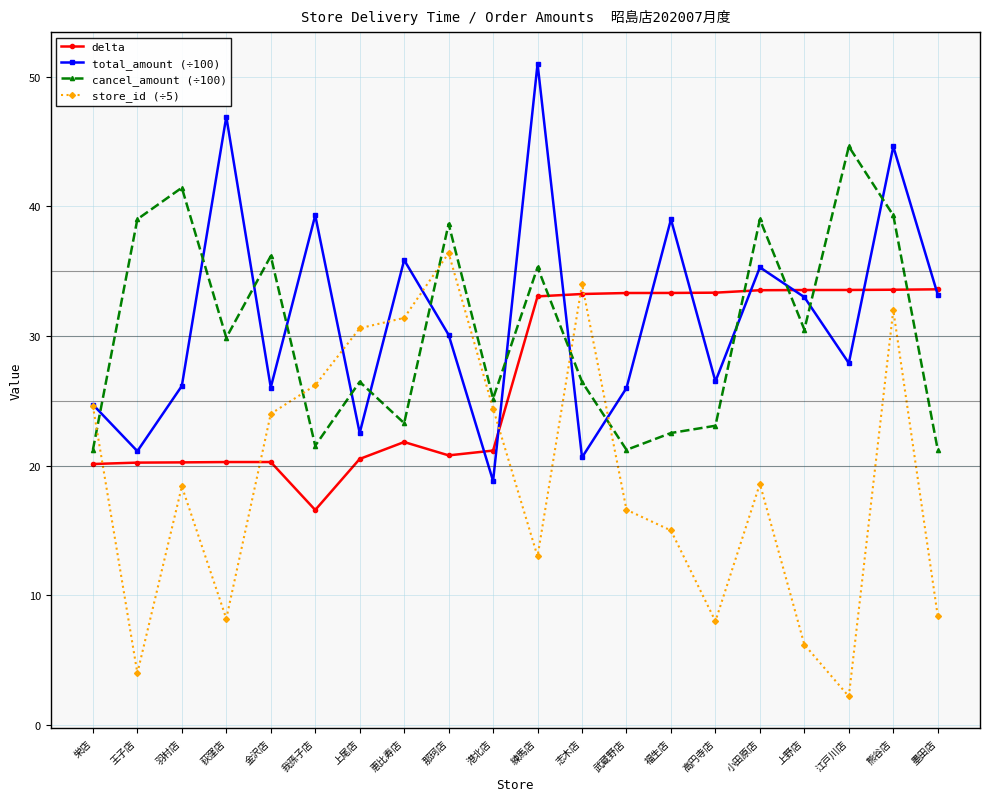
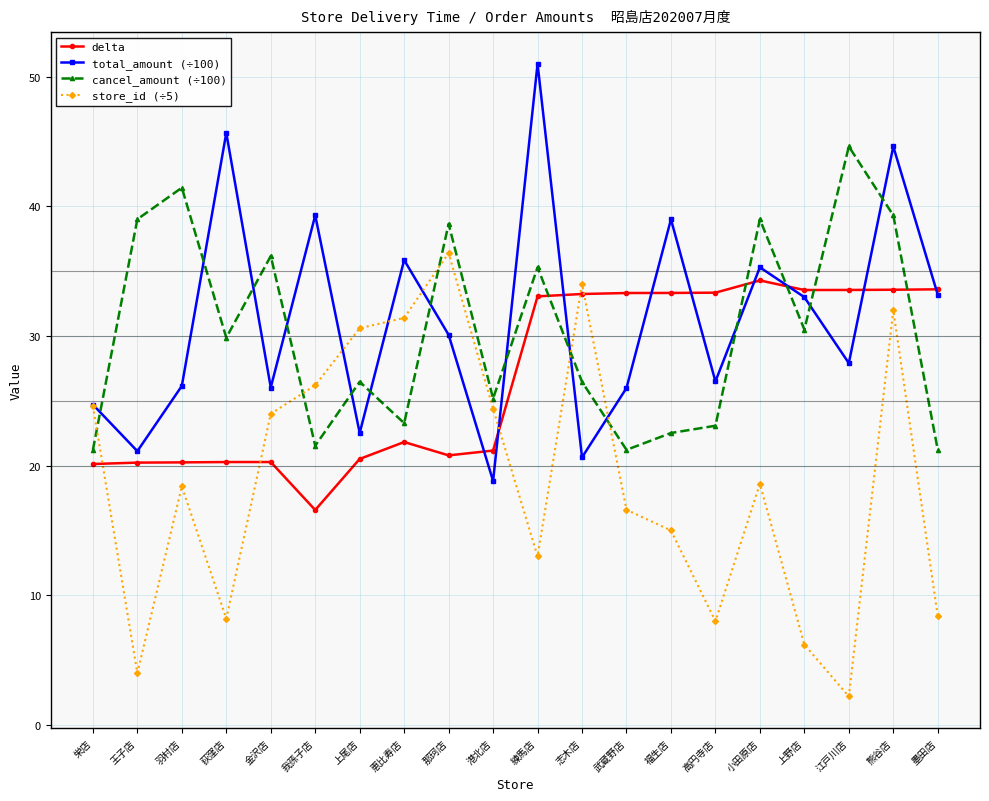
  {
    "delta": {
      "栄店": 20.1,
      "王子店": 20.2,
      "羽村店": 20.3,
      "荻窪店": 20.3,
      "金沢店": 20.3,
      "我孫子店": 16.6,
      "上尾店": 20.5,
      "恵比寿店": 21.8,
      "那珂店": 20.8,
      "港北店": 21.2,
      "練馬店": 33.1,
      "志木店": 33.2,
      "武蔵野店": 33.3,
      "福生店": 33.3,
      "高円寺店": 33.3,
-     "小田原店": 33.5,
+     "小田原店": 34.3,
      "上野店": 33.5,
      "江戸川店": 33.6,
      "熊谷店": 33.6,
      "墨田店": 33.6
    },
    "total_amount (÷100)": {
      "王子店": 21.1,
      "羽村店": 26.2,
-     "荻窪店": 46.9,
+     "荻窪店": 45.7,
      "金沢店": 26.0,
      "我孫子店": 39.3,
      "上尾店": 22.5,
      "恵比寿店": 35.9,
      "那珂店": 30.1,
      "港北店": 18.8,
      "練馬店": 51.0,
      "志木店": 20.6,
      "武蔵野店": 26.0,
      "福生店": 39.0,
      "高円寺店": 26.5,
      "小田原店": 35.3,
      "上野店": 33.0,
      "江戸川店": 27.9,
      "熊谷店": 44.6,
      "墨田店": 33.2
    },
    "cancel_amount (÷100)": {
      "栄店": 21.2,
      "王子店": 39.0,
      "羽村店": 41.4,
      "荻窪店": 29.9,
      "金沢店": 36.2,
      "我孫子店": 21.5,
      "上尾店": 26.5,
      "恵比寿店": 23.3,
      "那珂店": 38.7,
      "港北店": 25.2,
      "練馬店": 35.3,
      "志木店": 26.5,
      "武蔵野店": 21.2,
      "福生店": 22.5,
      "高円寺店": 23.1,
      "小田原店": 39.0,
      "上野店": 30.5,
      "江戸川店": 44.6,
      "熊谷店": 39.3,
      "墨田店": 21.2
    },
    "store_id (÷5)": {
      "王子店": 4.0,
      "羽村店": 18.4,
      "荻窪店": 8.2,
      "金沢店": 24.0,
      "我孫子店": 26.2,
      "上尾店": 30.6,
      "恵比寿店": 31.4,
      "那珂店": 36.4,
      "港北店": 24.4,
      "練馬店": 13.0,
      "志木店": 34.0,
      "武蔵野店": 16.6,
      "福生店": 15.0,
      "高円寺店": 8.0,
      "小田原店": 18.6,
      "上野店": 6.2,
      "江戸川店": 2.2,
      "熊谷店": 32.0,
      "墨田店": 8.4
    }
  }
